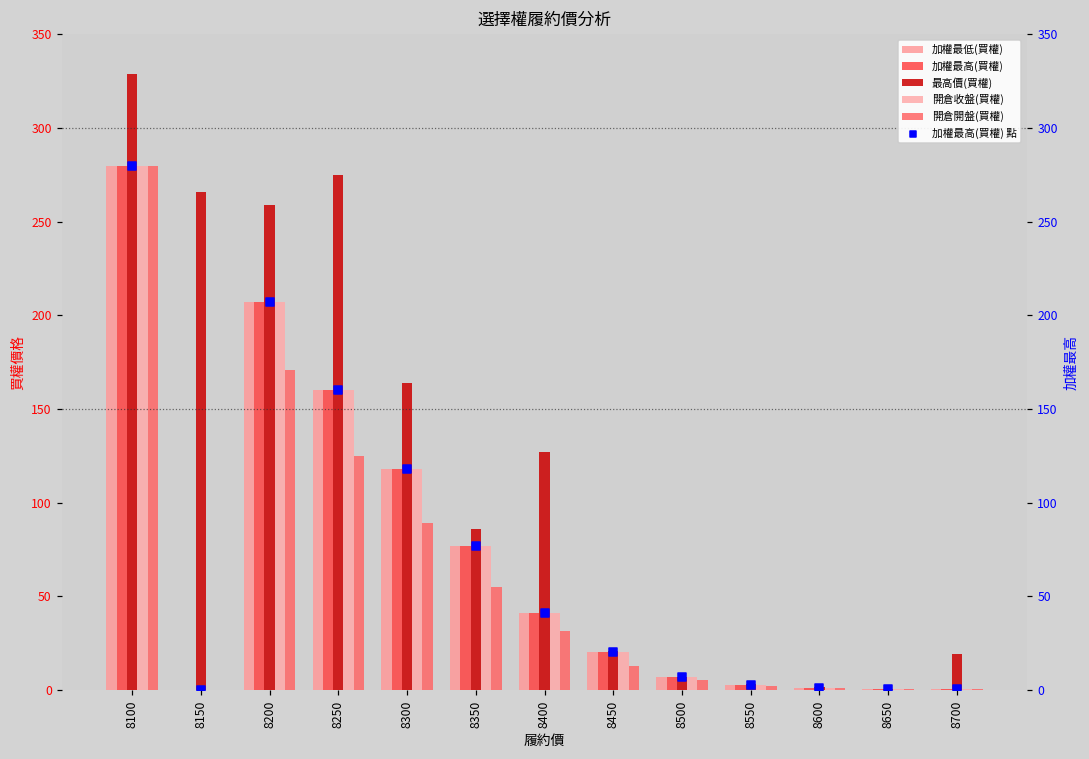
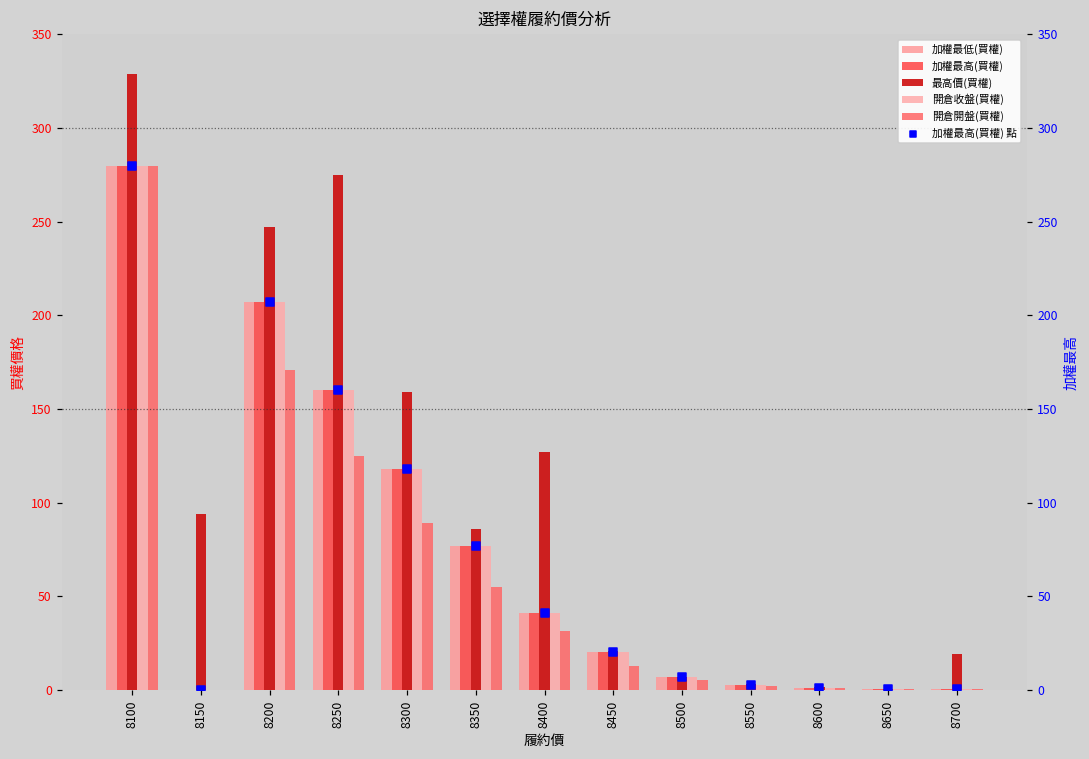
  {
    "最高價(買權)": {
      "8100": 329,
-     "8150": 266,
-     "8200": 259,
+     "8150": 94,
+     "8200": 247,
      "8250": 275,
-     "8300": 164,
+     "8300": 159,
      "8350": 86,
      "8400": 127,
      "8450": 21,
      "8500": 7,
      "8550": 3,
      "8700": 19
    }
  }
